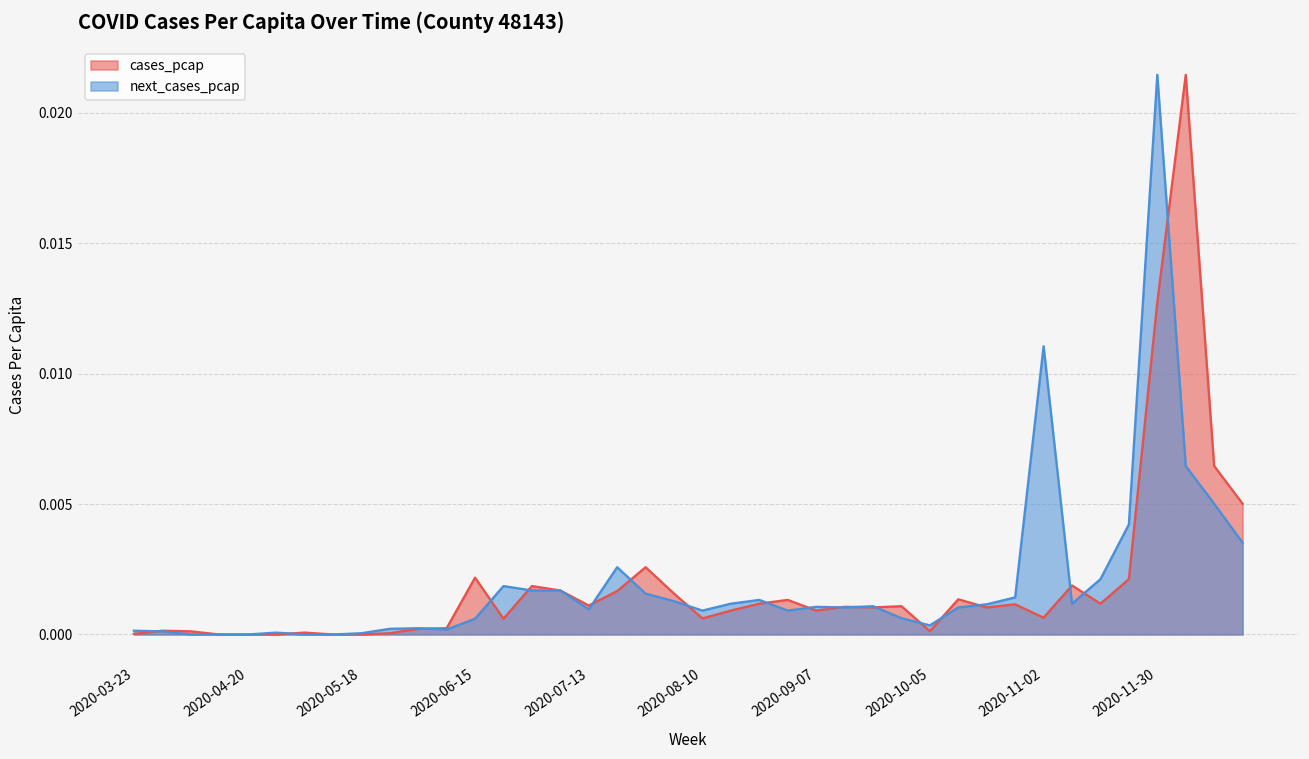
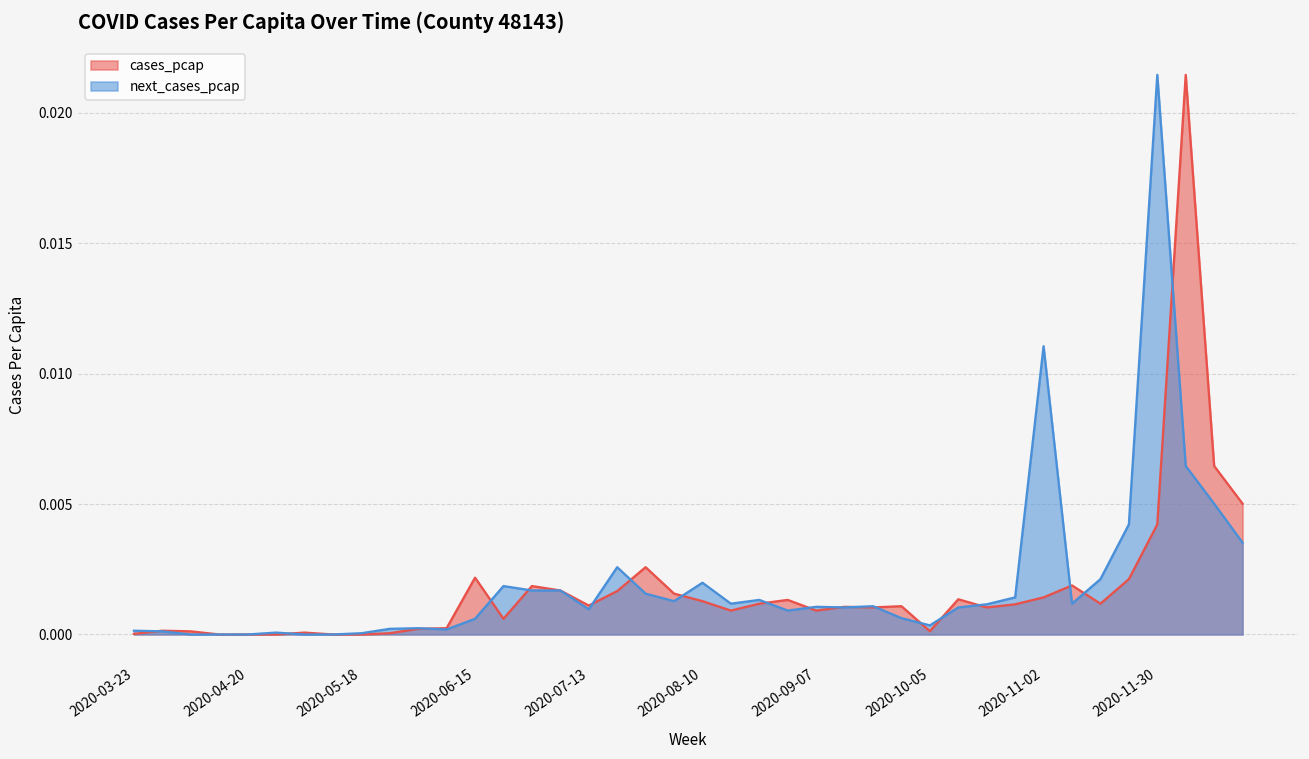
  {
    "cases_pcap": {
      "2020-03-23": 0.0000,
      "2020-06-15": 0.0022,
      "2020-07-13": 0.0011,
-     "2020-08-10": 0.0006,
+     "2020-08-10": 0.0013,
      "2020-09-07": 0.0009,
      "2020-10-05": 0.0001,
-     "2020-11-02": 0.0006,
-     "2020-11-30": 0.0127
+     "2020-11-02": 0.0014,
+     "2020-11-30": 0.0042
    },
    "next_cases_pcap": {
      "2020-03-23": 0.0001,
      "2020-06-15": 0.0006,
      "2020-07-13": 0.0010,
-     "2020-08-10": 0.0009,
+     "2020-08-10": 0.0020,
      "2020-09-07": 0.0011,
      "2020-10-05": 0.0003,
      "2020-11-02": 0.0111,
      "2020-11-30": 0.0215
    }
  }
